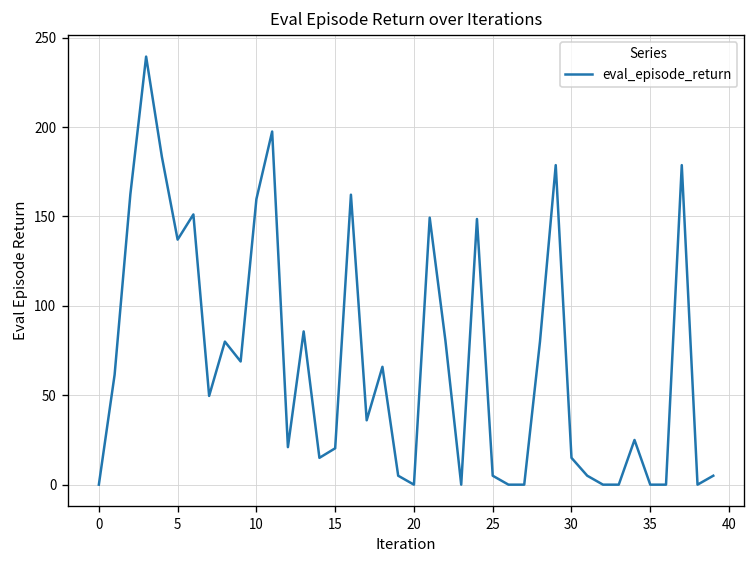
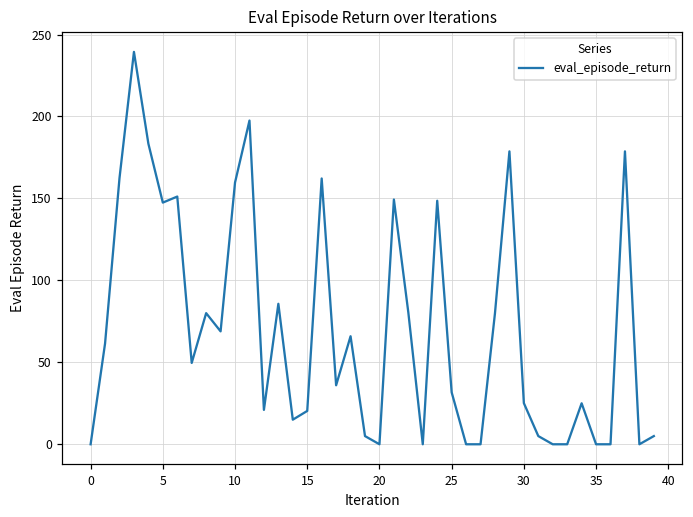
  {
    "0": 0,
-   "5": 137,
+   "5": 147,
    "10": 160,
    "15": 20,
    "20": 0,
-   "25": 5,
-   "30": 15,
+   "25": 32,
+   "30": 25,
    "35": 0
  }
